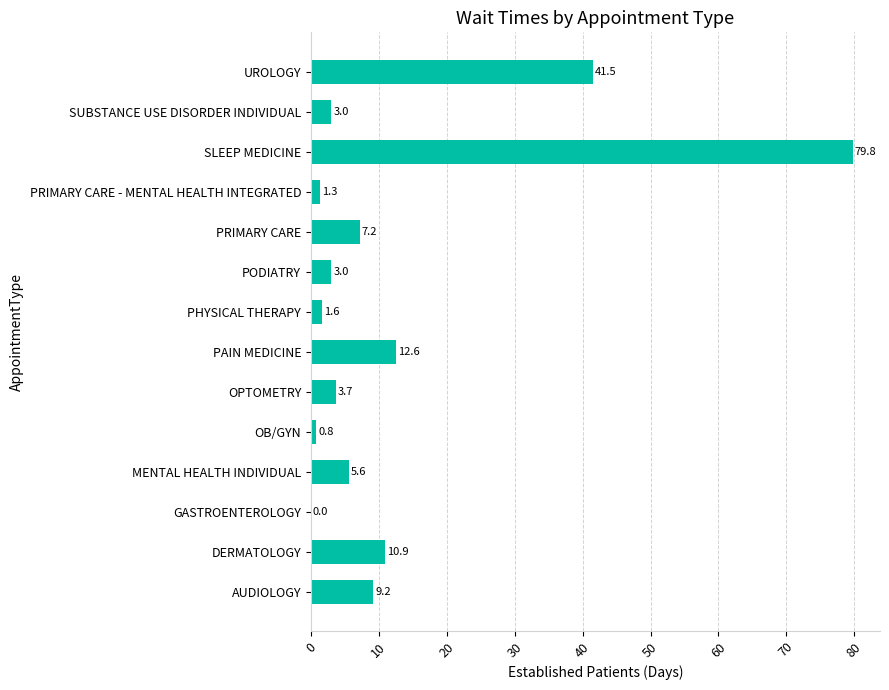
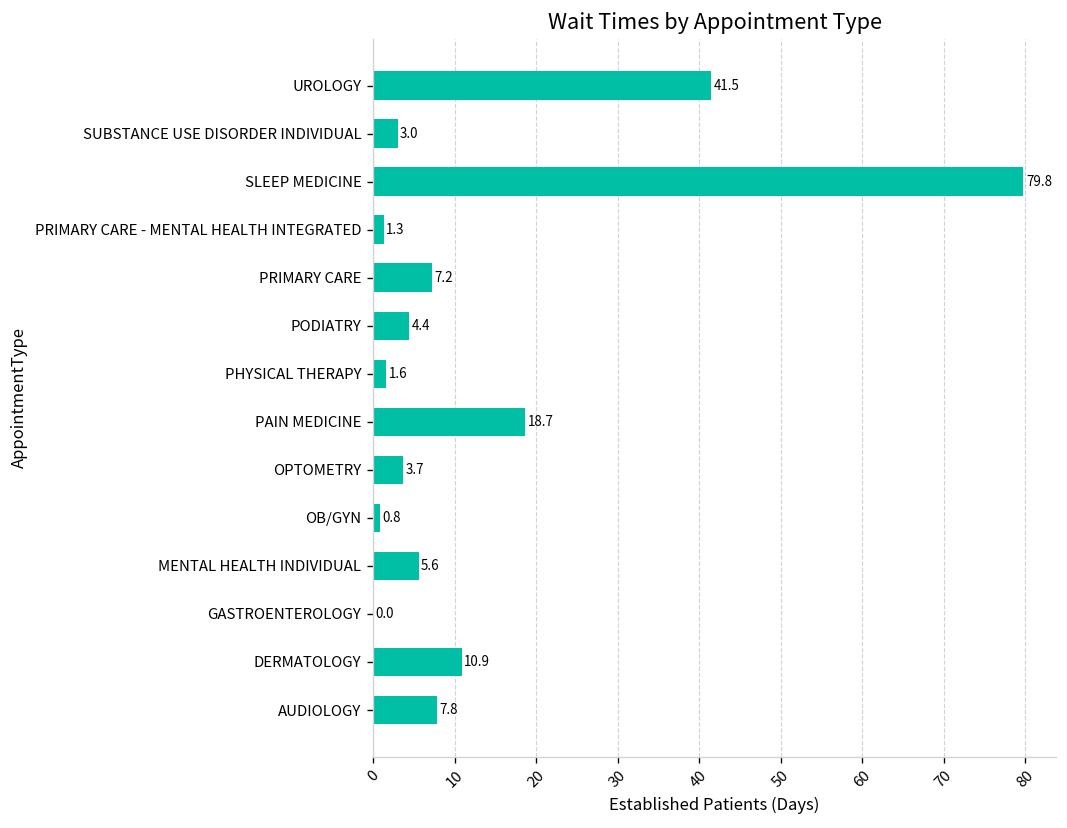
  {
    "UROLOGY": 41.5,
    "SUBSTANCE USE DISORDER INDIVIDUAL": 3.0,
    "SLEEP MEDICINE": 79.8,
    "PRIMARY CARE - MENTAL HEALTH INTEGRATED": 1.3,
    "PRIMARY CARE": 7.2,
-   "PODIATRY": 3.0,
+   "PODIATRY": 4.4,
    "PHYSICAL THERAPY": 1.6,
-   "PAIN MEDICINE": 12.6,
+   "PAIN MEDICINE": 18.7,
    "OPTOMETRY": 3.7,
    "OB/GYN": 0.8,
    "MENTAL HEALTH INDIVIDUAL": 5.6,
    "GASTROENTEROLOGY": 0.0,
    "DERMATOLOGY": 10.9,
-   "AUDIOLOGY": 9.2
+   "AUDIOLOGY": 7.8
  }
